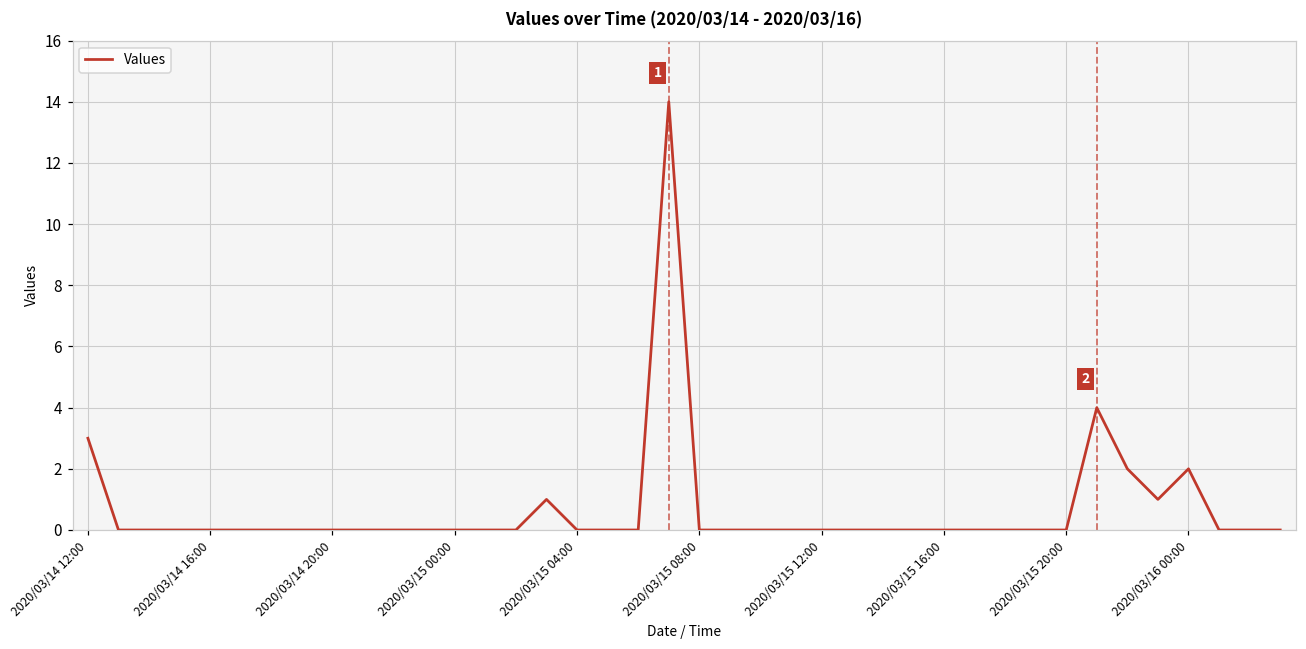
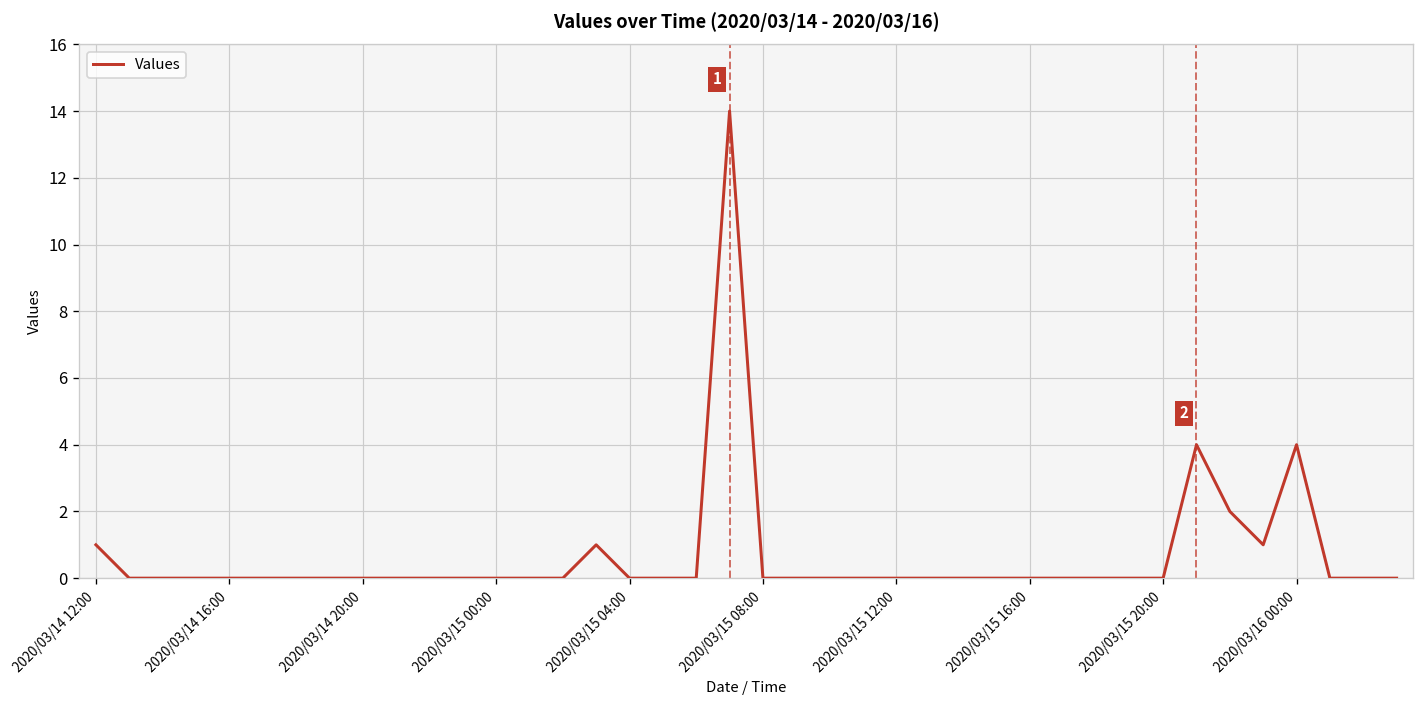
  {
-   "2020/03/14 12:00": 3,
+   "2020/03/14 12:00": 1,
    "2020/03/14 16:00": 0,
    "2020/03/14 20:00": 0,
    "2020/03/15 00:00": 0,
    "2020/03/15 04:00": 0,
    "2020/03/15 08:00": 0,
    "2020/03/15 12:00": 0,
    "2020/03/15 16:00": 0,
    "2020/03/15 20:00": 0,
-   "2020/03/16 00:00": 2
+   "2020/03/16 00:00": 4
  }
